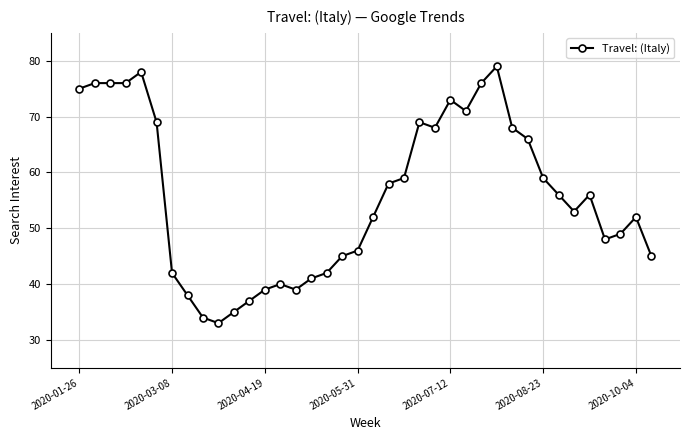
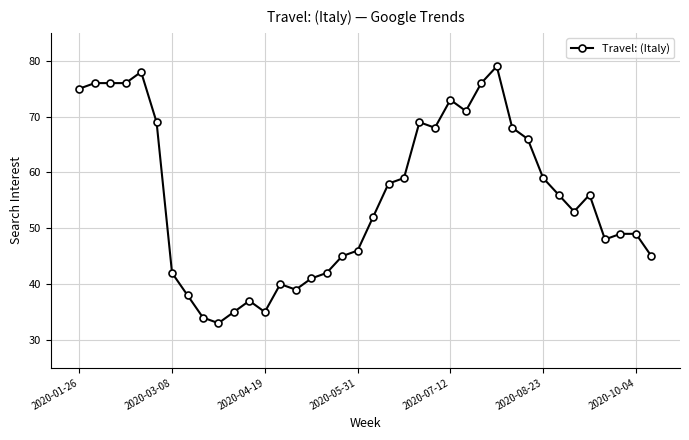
  {
    "2020-01-26": 75,
    "2020-03-08": 42,
-   "2020-04-19": 39,
+   "2020-04-19": 35,
    "2020-05-31": 46,
    "2020-07-12": 73,
    "2020-08-23": 59,
-   "2020-10-04": 52
+   "2020-10-04": 49
  }
